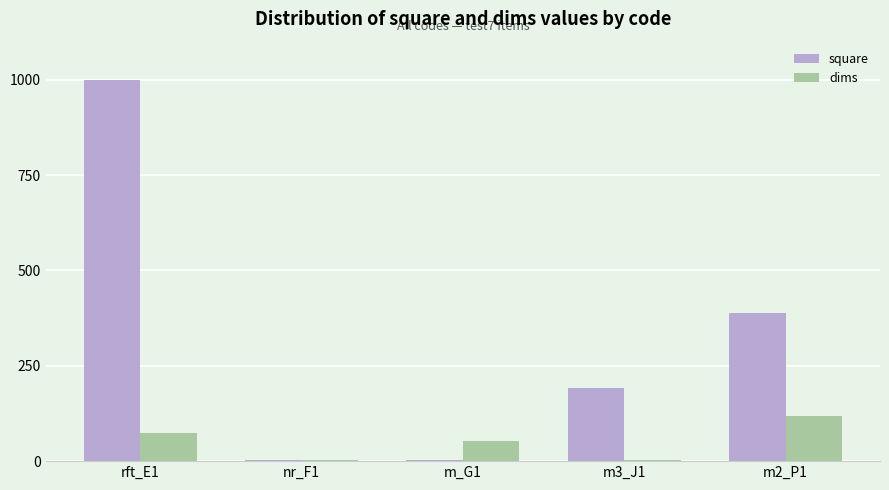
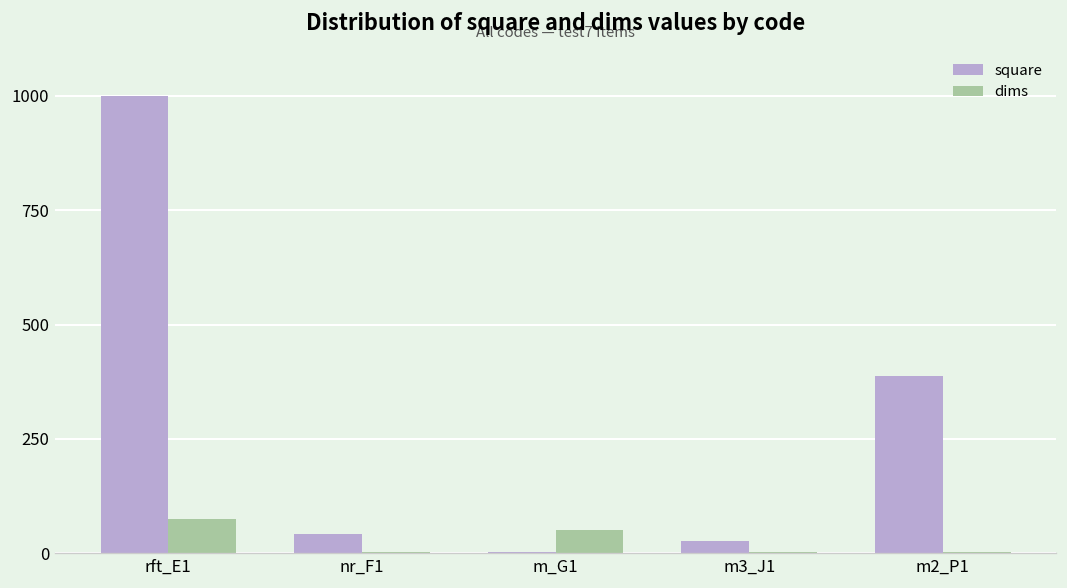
  {
    "square": {
      "rft_E1": 1000,
-     "nr_F1": 0,
-     "m3_J1": 190,
+     "nr_F1": 40,
+     "m3_J1": 30,
      "m2_P1": 390
    },
    "dims": {
      "rft_E1": 70,
      "m_G1": 50,
-     "m2_P1": 120
+     "m2_P1": 0
    }
  }
